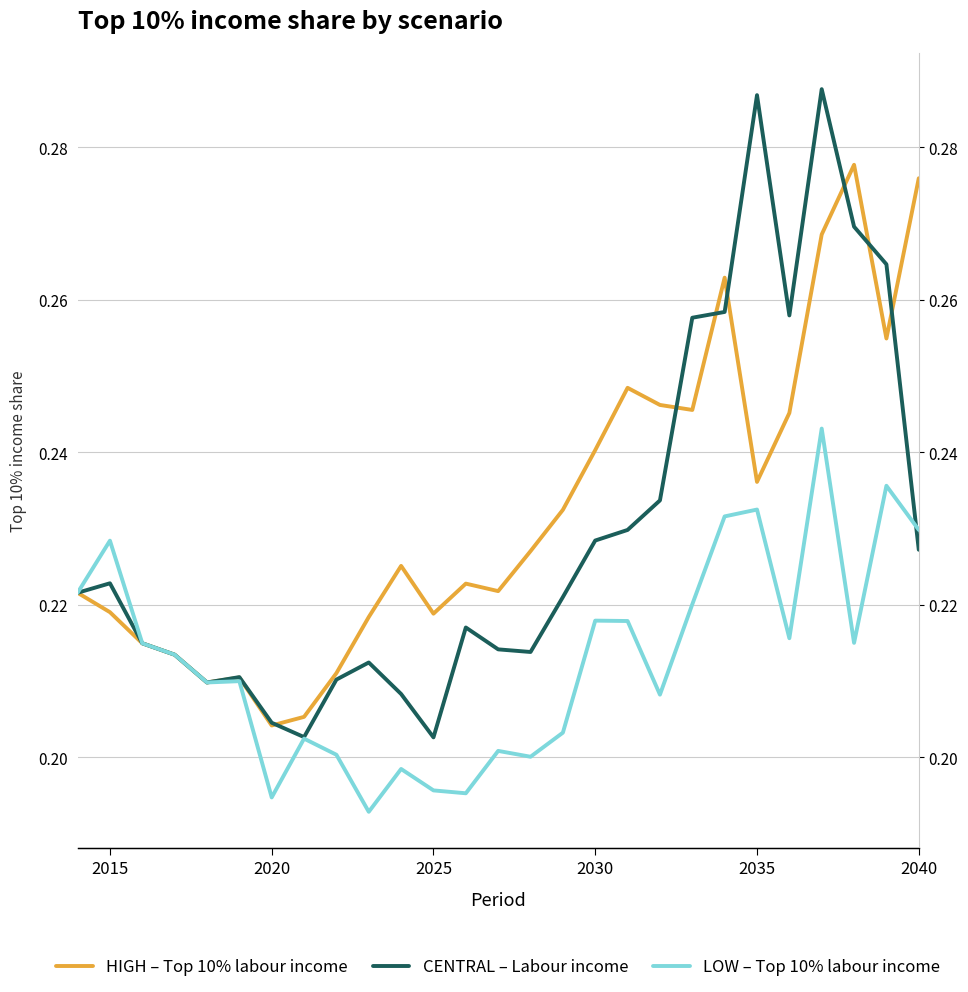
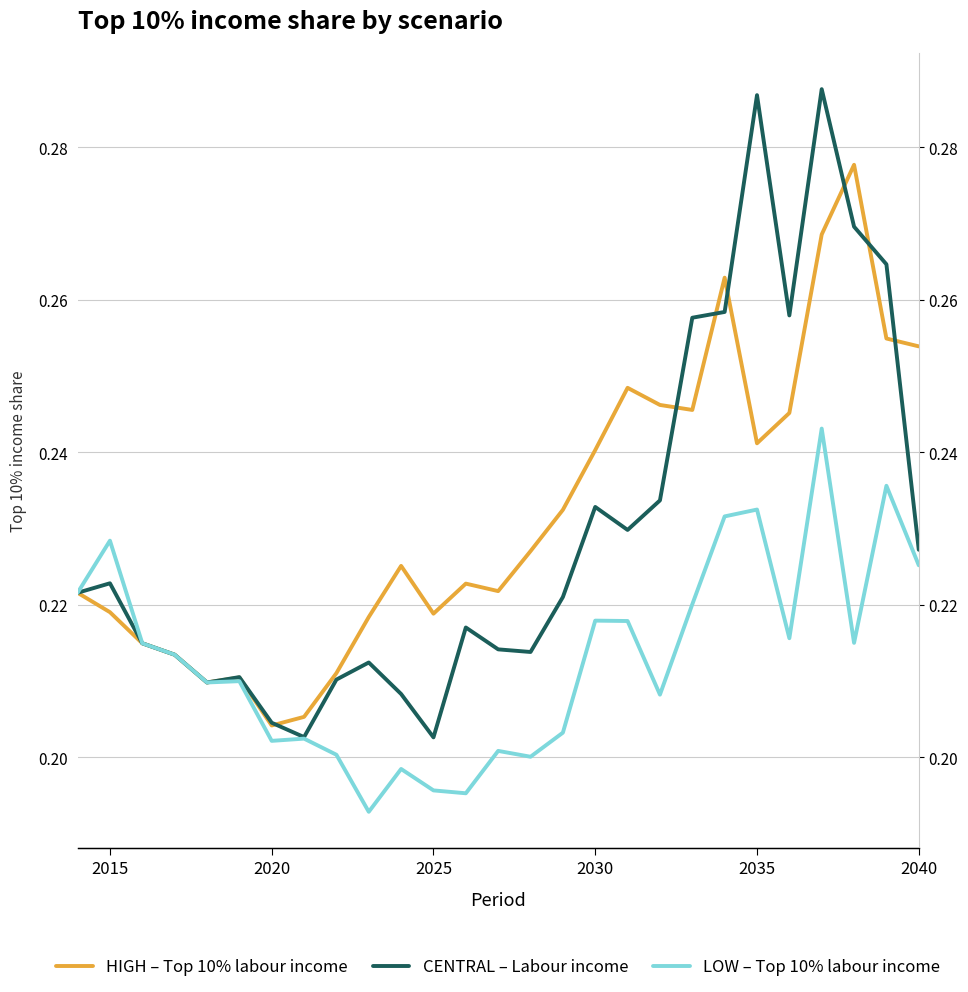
  {
    "HIGH – Top 10% labour income": {
      "2015": 0.219,
      "2020": 0.204,
      "2025": 0.219,
      "2030": 0.240,
-     "2035": 0.236,
-     "2040": 0.276
+     "2035": 0.241,
+     "2040": 0.254
    },
    "CENTRAL – Labour income": {
      "2015": 0.223,
      "2020": 0.205,
      "2025": 0.203,
-     "2030": 0.228,
+     "2030": 0.233,
      "2035": 0.287,
      "2040": 0.227
    },
    "LOW – Top 10% labour income": {
      "2015": 0.228,
-     "2020": 0.195,
+     "2020": 0.202,
      "2025": 0.196,
      "2030": 0.218,
      "2035": 0.233,
-     "2040": 0.230
+     "2040": 0.225
    }
  }
